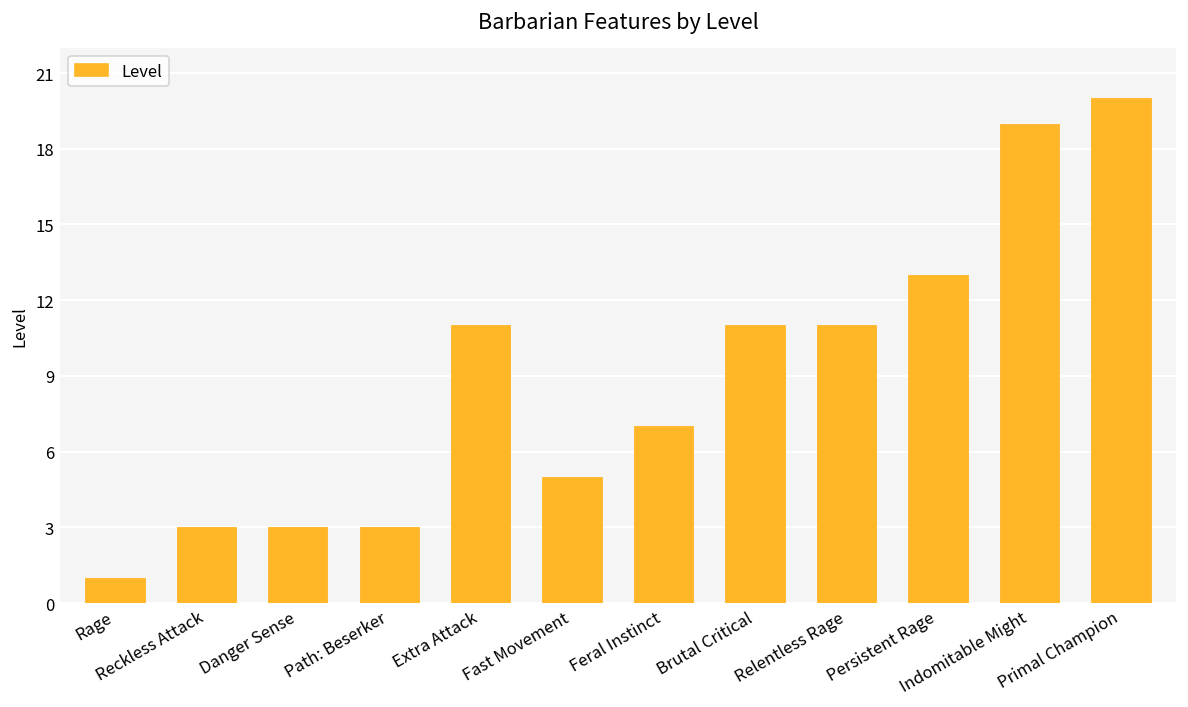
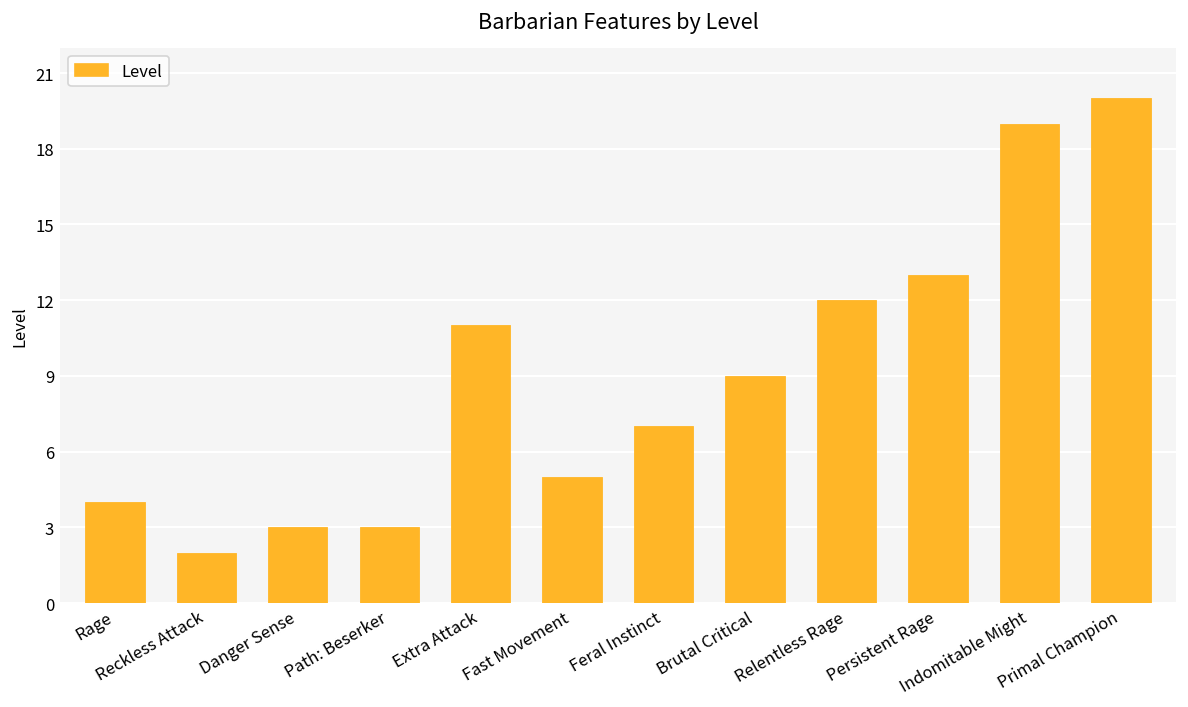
  {
-   "Rage": 1,
-   "Reckless Attack": 3,
+   "Rage": 4,
+   "Reckless Attack": 2,
    "Danger Sense": 3,
    "Path: Beserker": 3,
    "Extra Attack": 11,
    "Fast Movement": 5,
    "Feral Instinct": 7,
-   "Brutal Critical": 11,
-   "Relentless Rage": 11,
+   "Brutal Critical": 9,
+   "Relentless Rage": 12,
    "Persistent Rage": 13,
    "Indomitable Might": 19,
    "Primal Champion": 20
  }
